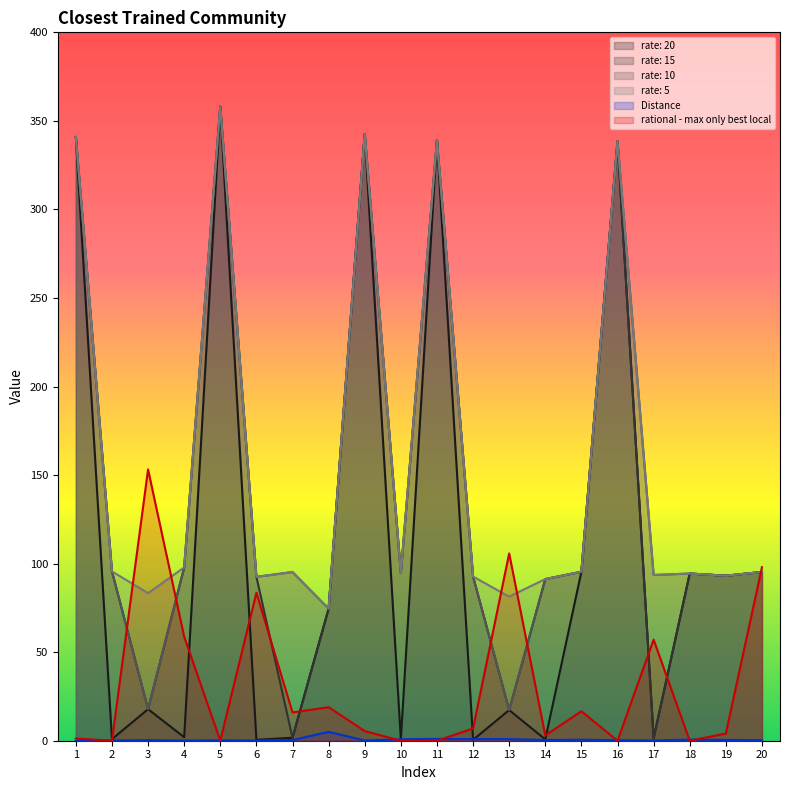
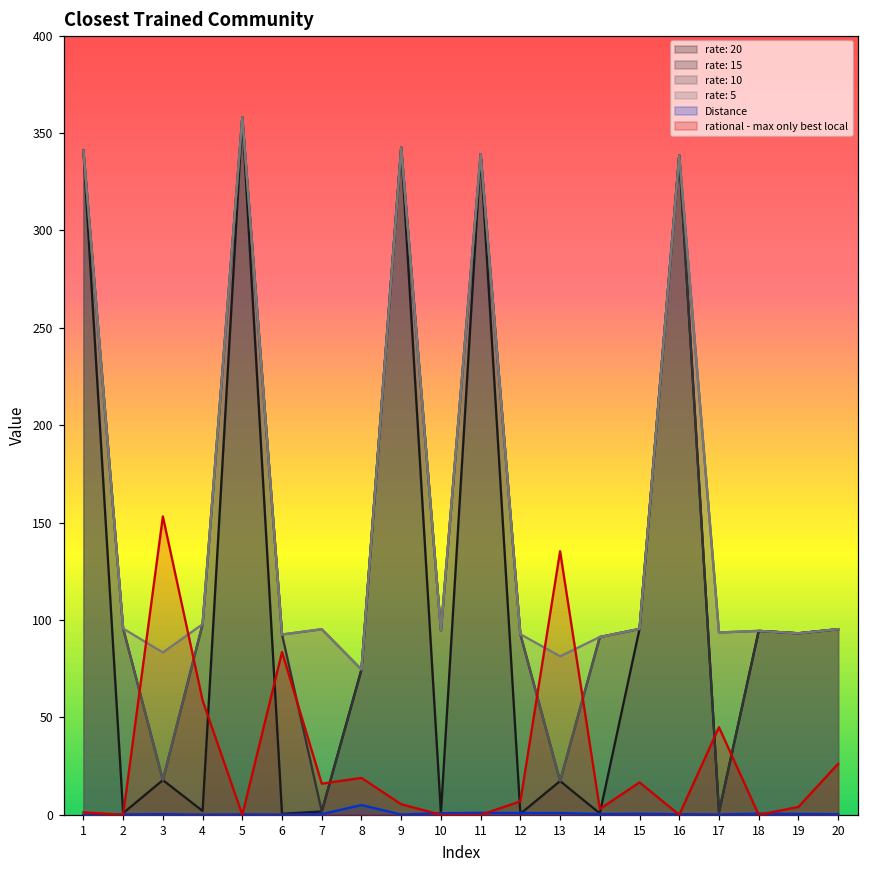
  {
    "rational - max only best local": {
      "3": 153,
      "4": 59,
      "6": 84,
      "7": 16,
      "8": 19,
      "9": 5,
      "12": 7,
-     "13": 106,
+     "13": 135,
      "14": 3,
      "15": 17,
-     "17": 57,
+     "17": 45,
      "19": 4,
-     "20": 98
+     "20": 26
    }
  }
